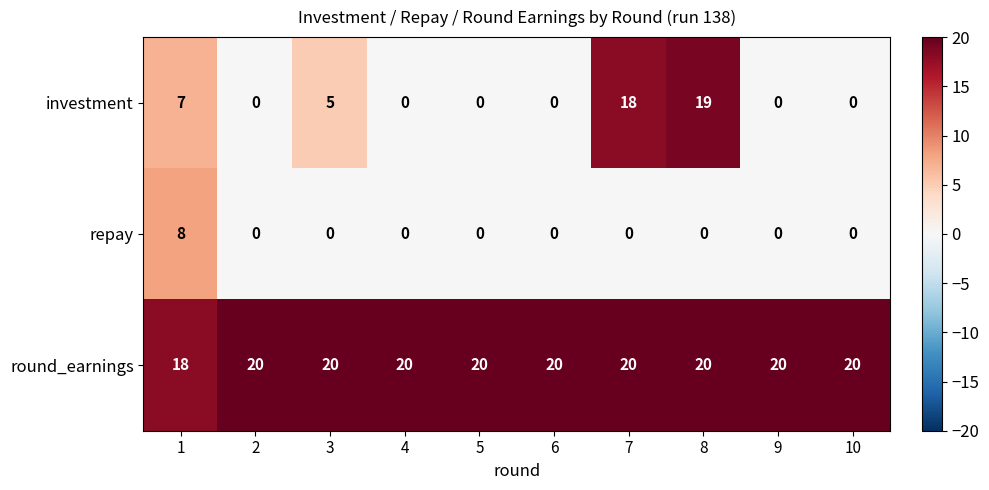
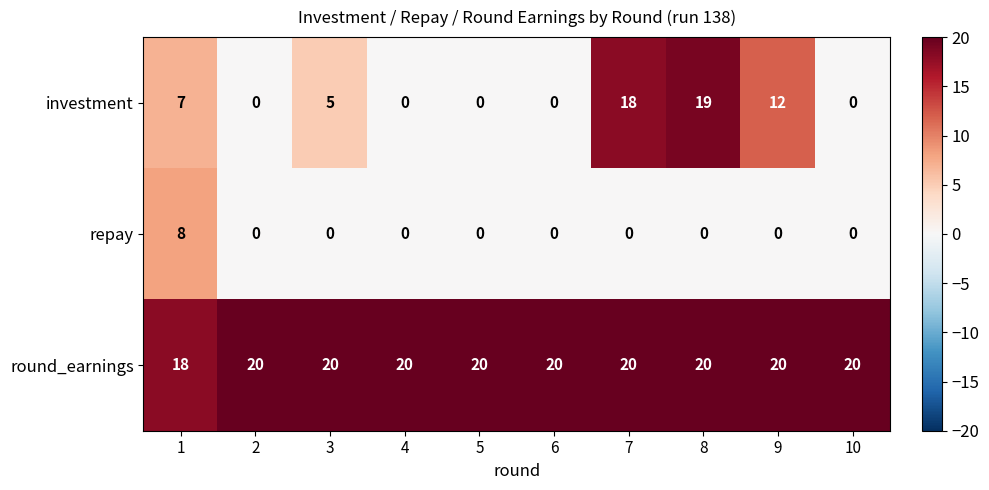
  {
    "investment": {
      "1": 7,
      "2": 0,
      "3": 5,
      "4": 0,
      "5": 0,
      "6": 0,
      "7": 18,
      "8": 19,
-     "9": 0,
+     "9": 12,
      "10": 0
    },
    "repay": {
      "1": 8,
      "2": 0,
      "3": 0,
      "4": 0,
      "5": 0,
      "6": 0,
      "7": 0,
      "8": 0,
      "9": 0,
      "10": 0
    },
    "round_earnings": {
      "1": 18,
      "2": 20,
      "3": 20,
      "4": 20,
      "5": 20,
      "6": 20,
      "7": 20,
      "8": 20,
      "9": 20,
      "10": 20
    }
  }
